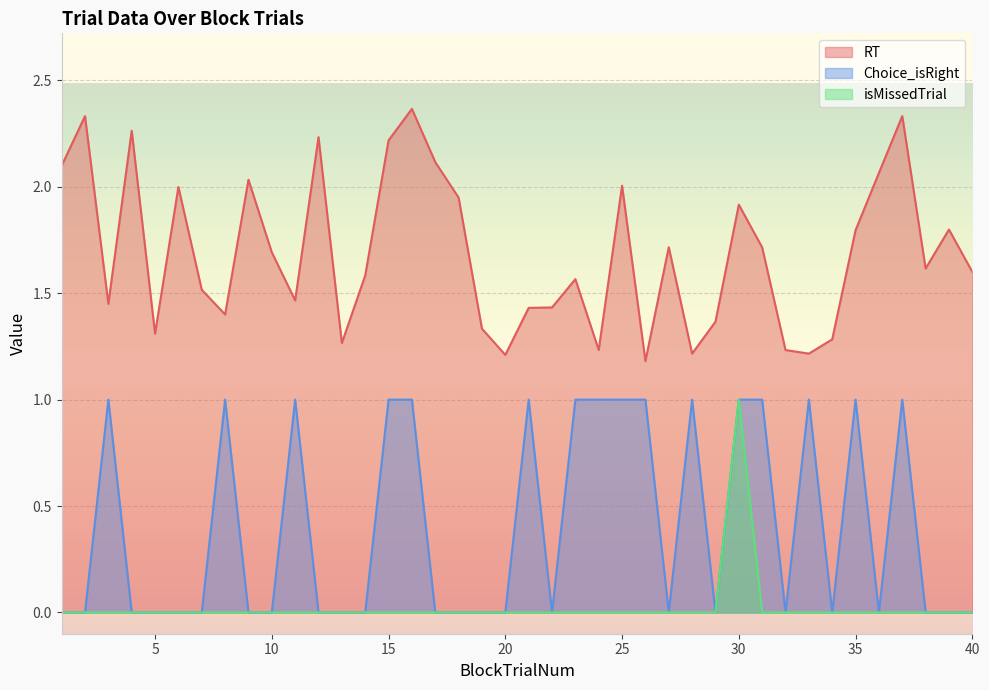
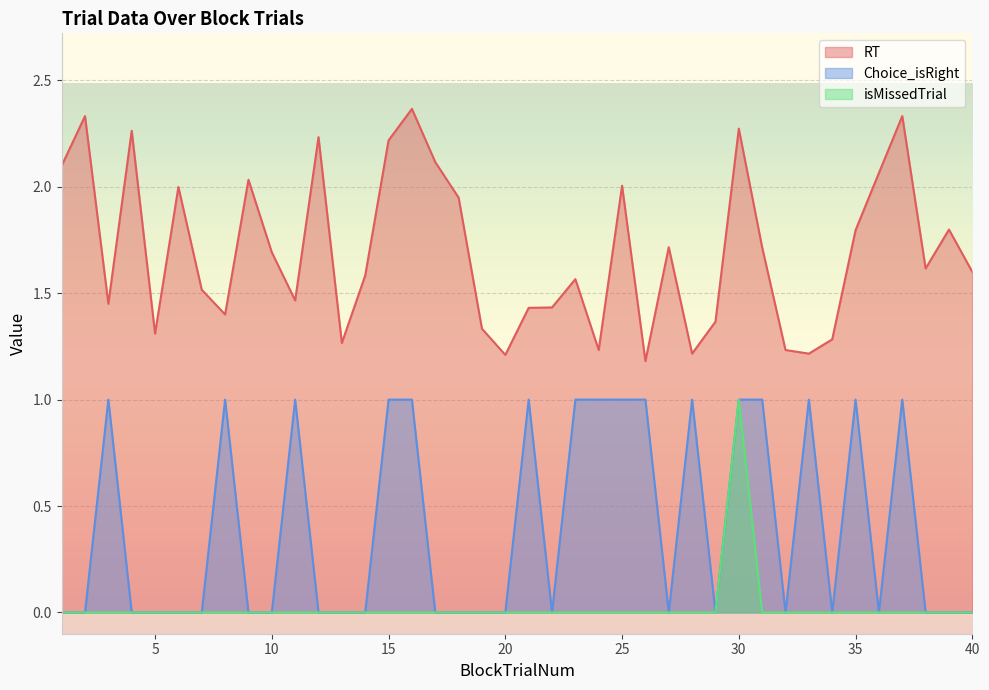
  {
    "RT": {
      "5": 1.31,
      "10": 1.69,
      "15": 2.22,
      "20": 1.21,
      "25": 2.01,
-     "30": 1.92,
+     "30": 2.27,
      "35": 1.80,
      "40": 1.60
    },
    "Choice_isRight": {
      "15": 1.00,
      "25": 1.00,
      "35": 1.00
    },
    "isMissedTrial": {
      "15": 0.00,
      "25": 0.00,
      "35": 0.00
    }
  }
